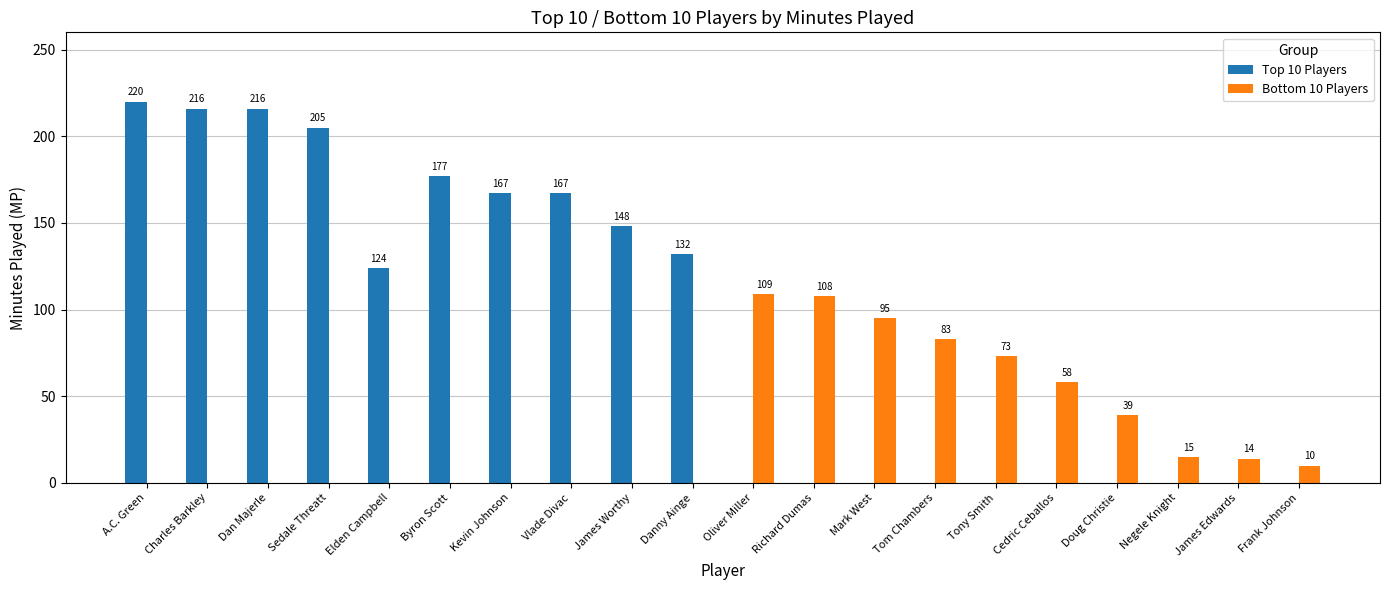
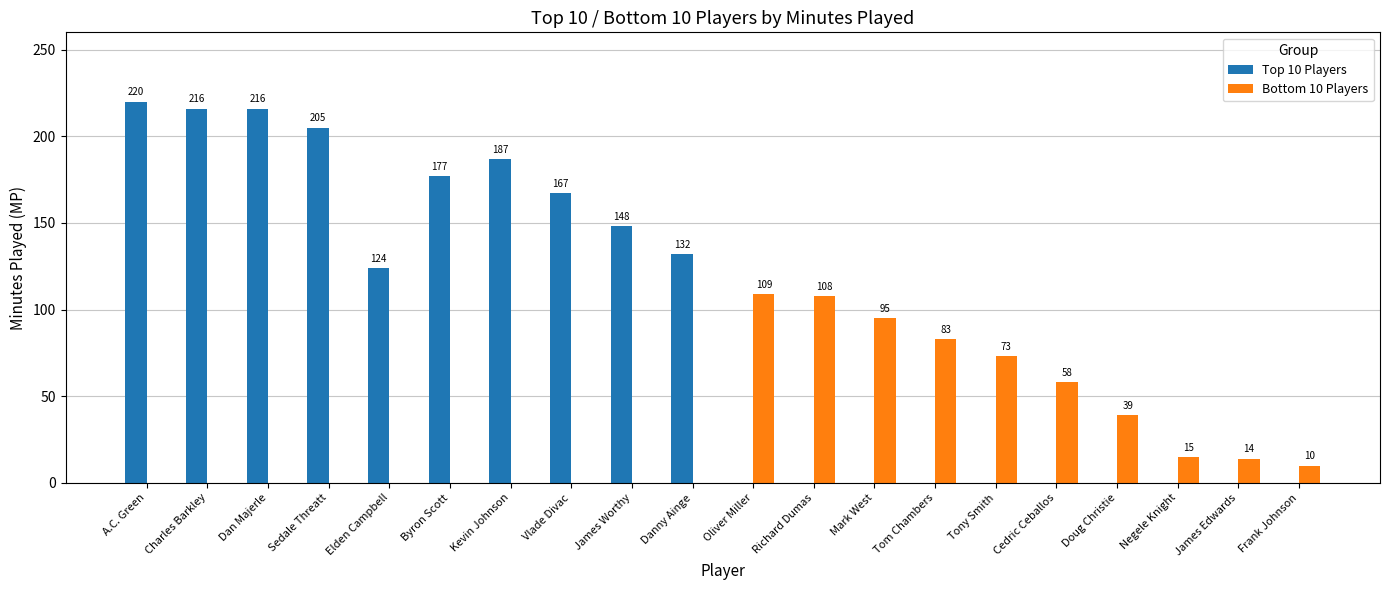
  {
    "Top 10 Players": {
      "A.C. Green": 220,
      "Charles Barkley": 216,
      "Dan Majerle": 216,
      "Sedale Threatt": 205,
      "Elden Campbell": 124,
      "Byron Scott": 177,
-     "Kevin Johnson": 167,
+     "Kevin Johnson": 187,
      "Vlade Divac": 167,
      "James Worthy": 148,
      "Danny Ainge": 132
    },
    "Bottom 10 Players": {
      "Oliver Miller": 109,
      "Richard Dumas": 108,
      "Mark West": 95,
      "Tom Chambers": 83,
      "Tony Smith": 73,
      "Cedric Ceballos": 58,
      "Doug Christie": 39,
      "Negele Knight": 15,
      "James Edwards": 14,
      "Frank Johnson": 10
    }
  }
